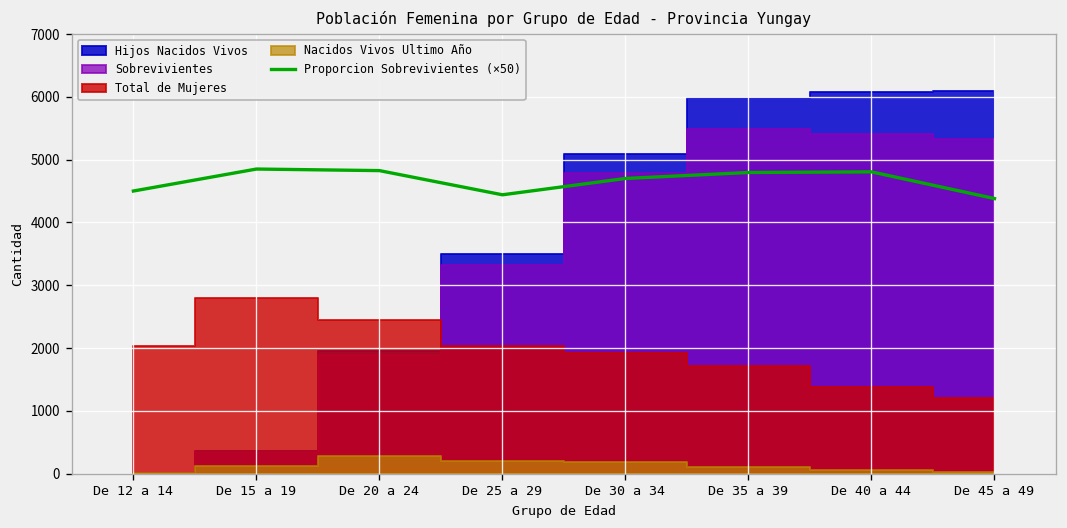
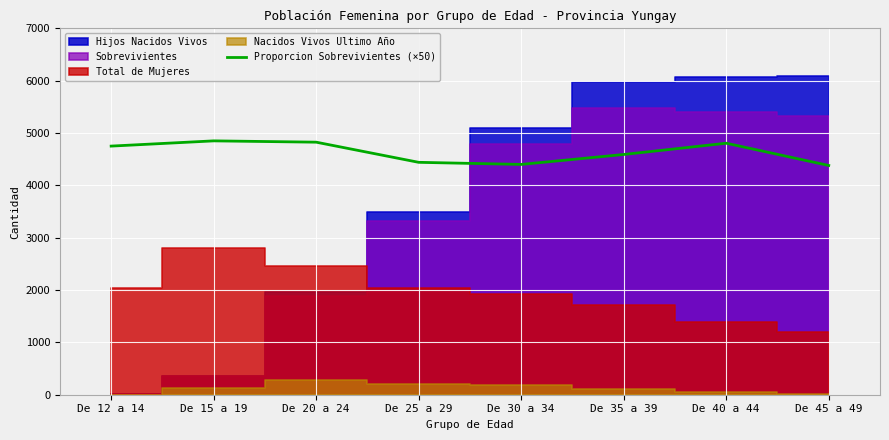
  {
    "Proporcion Sobrevivientes (×50)": {
-     "De 12 a 14": 4500,
+     "De 12 a 14": 4800,
      "De 15 a 19": 4900,
      "De 20 a 24": 4800,
      "De 25 a 29": 4400,
-     "De 30 a 34": 4700,
-     "De 35 a 39": 4800,
+     "De 30 a 34": 4400,
+     "De 35 a 39": 4600,
      "De 40 a 44": 4800,
      "De 45 a 49": 4400
    }
  }
